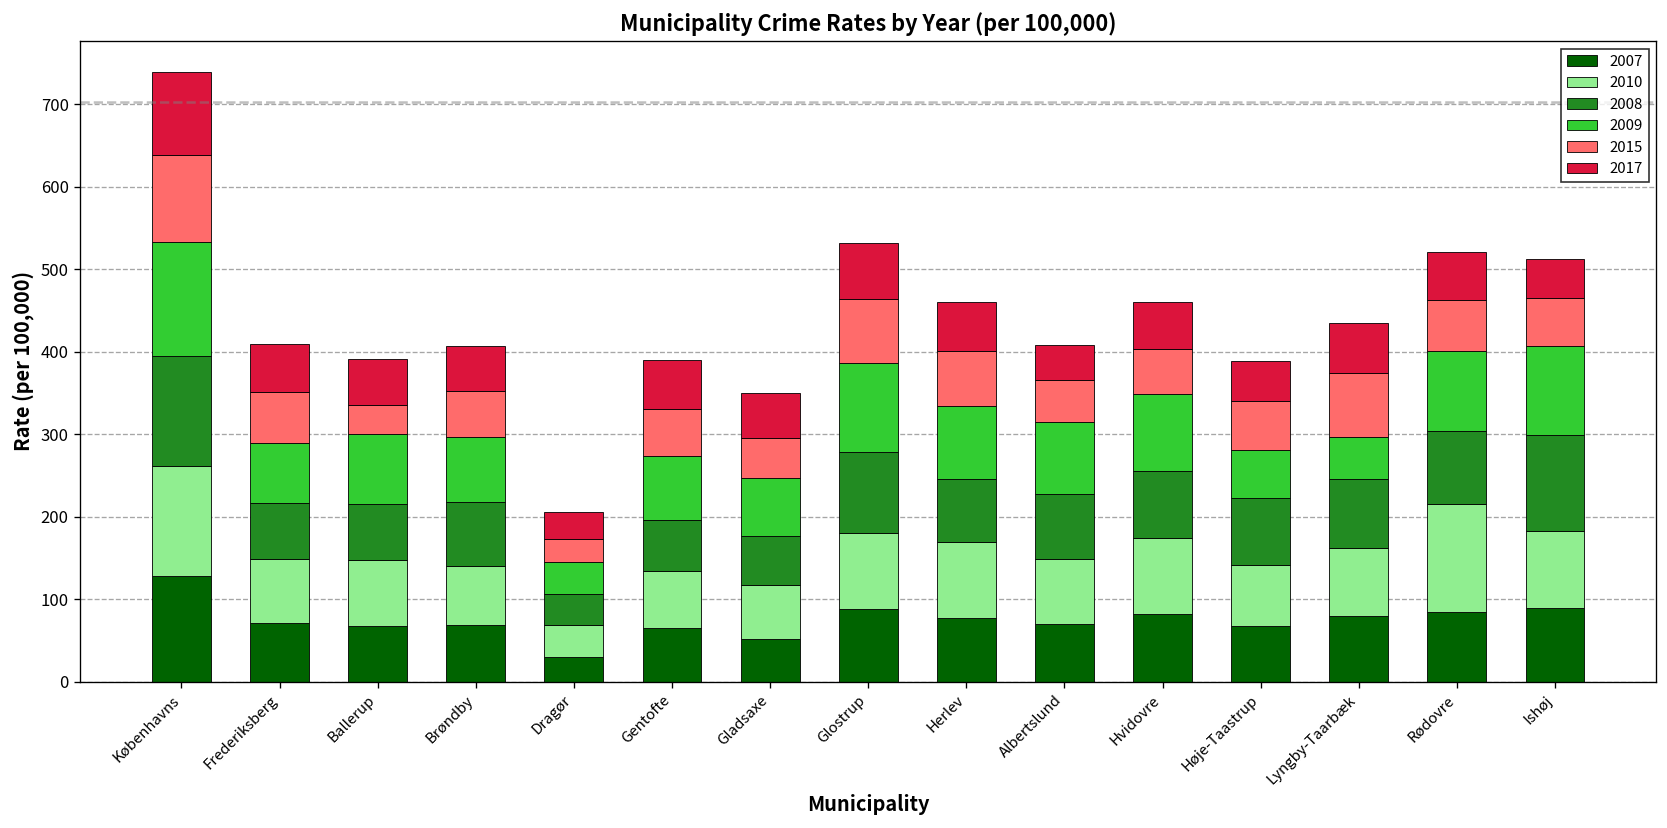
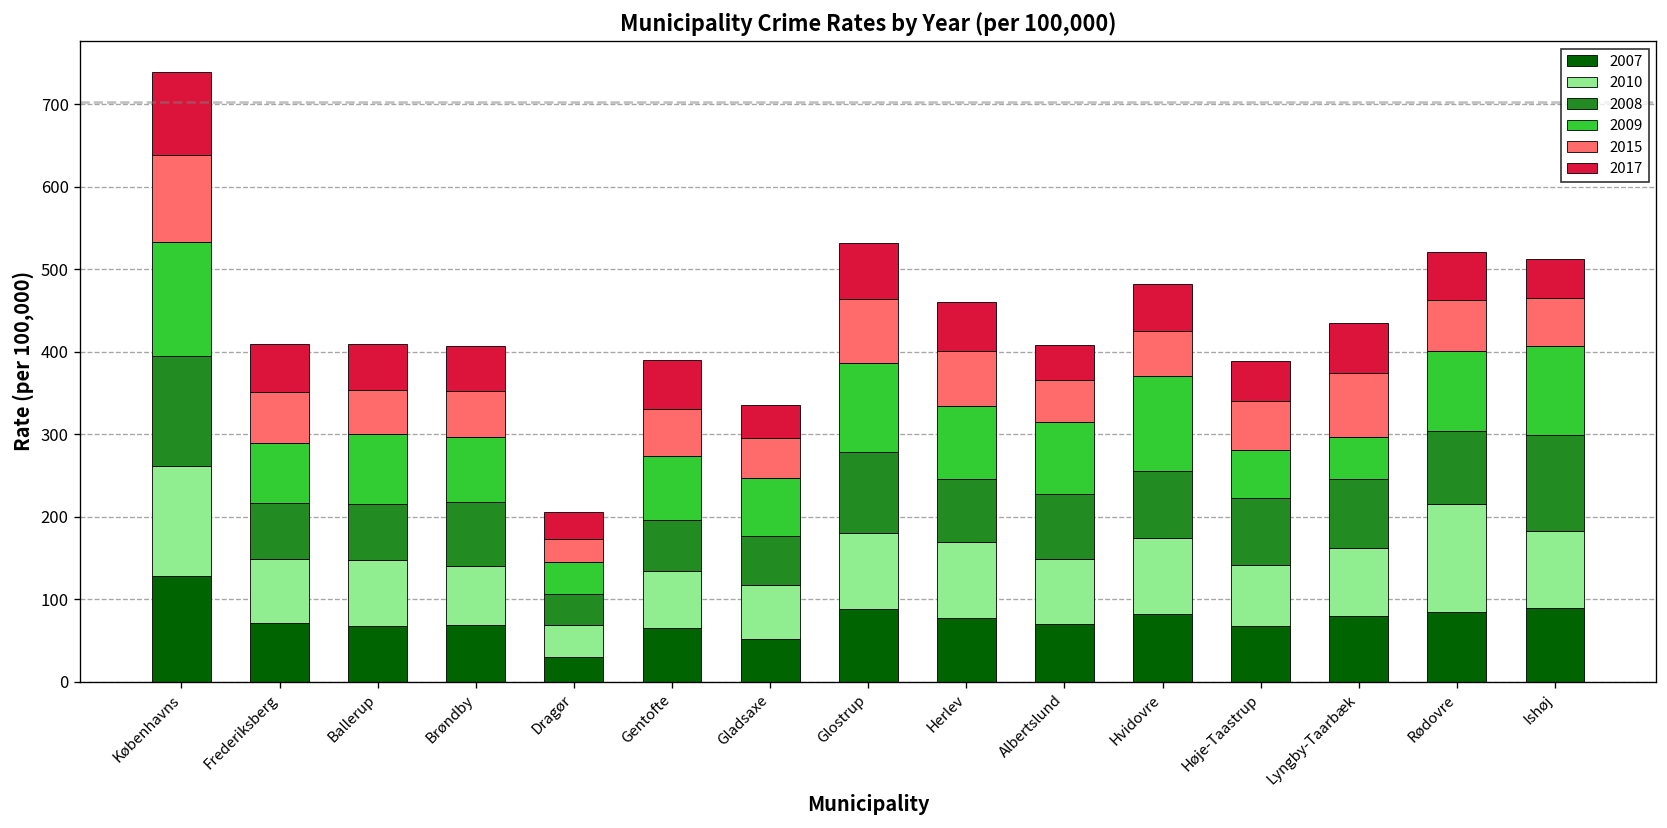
  {
    "2007": {
      "Københavns": 130,
      "Frederiksberg": 70,
      "Ballerup": 70,
      "Brøndby": 70,
      "Dragør": 30,
      "Gentofte": 60,
      "Gladsaxe": 50,
      "Glostrup": 90,
      "Herlev": 80,
      "Albertslund": 70,
      "Hvidovre": 80,
      "Høje-Taastrup": 70,
      "Lyngby-Taarbæk": 80,
      "Rødovre": 80,
      "Ishøj": 90
    },
    "2010": {
      "Københavns": 130,
      "Frederiksberg": 80,
      "Ballerup": 80,
      "Brøndby": 70,
      "Dragør": 40,
      "Gentofte": 70,
      "Gladsaxe": 70,
      "Glostrup": 90,
      "Herlev": 90,
      "Albertslund": 80,
      "Hvidovre": 90,
      "Høje-Taastrup": 70,
      "Lyngby-Taarbæk": 80,
      "Rødovre": 130,
      "Ishøj": 90
    },
    "2008": {
      "Københavns": 130,
      "Frederiksberg": 70,
      "Ballerup": 70,
      "Brøndby": 80,
      "Dragør": 40,
      "Gentofte": 60,
      "Gladsaxe": 60,
      "Glostrup": 100,
      "Herlev": 80,
      "Albertslund": 80,
      "Hvidovre": 80,
      "Høje-Taastrup": 80,
      "Lyngby-Taarbæk": 80,
      "Rødovre": 90,
      "Ishøj": 120
    },
    "2009": {
      "Københavns": 140,
      "Frederiksberg": 70,
      "Ballerup": 80,
      "Brøndby": 80,
      "Dragør": 40,
      "Gentofte": 80,
      "Gladsaxe": 70,
      "Glostrup": 110,
      "Herlev": 90,
      "Albertslund": 90,
-     "Hvidovre": 90,
+     "Hvidovre": 120,
      "Høje-Taastrup": 60,
      "Lyngby-Taarbæk": 50,
      "Rødovre": 100,
      "Ishøj": 110
    },
    "2015": {
      "Københavns": 110,
      "Frederiksberg": 60,
-     "Ballerup": 30,
+     "Ballerup": 50,
      "Brøndby": 60,
      "Dragør": 30,
      "Gentofte": 60,
      "Gladsaxe": 50,
      "Glostrup": 80,
      "Herlev": 70,
      "Albertslund": 50,
      "Hvidovre": 50,
      "Høje-Taastrup": 60,
      "Lyngby-Taarbæk": 80,
      "Rødovre": 60,
      "Ishøj": 60
    },
    "2017": {
      "Københavns": 100,
      "Frederiksberg": 60,
      "Ballerup": 60,
      "Brøndby": 50,
      "Dragør": 30,
      "Gentofte": 60,
-     "Gladsaxe": 50,
+     "Gladsaxe": 40,
      "Glostrup": 70,
      "Herlev": 60,
      "Albertslund": 40,
      "Hvidovre": 60,
      "Høje-Taastrup": 50,
      "Lyngby-Taarbæk": 60,
      "Rødovre": 60,
      "Ishøj": 50
    }
  }
